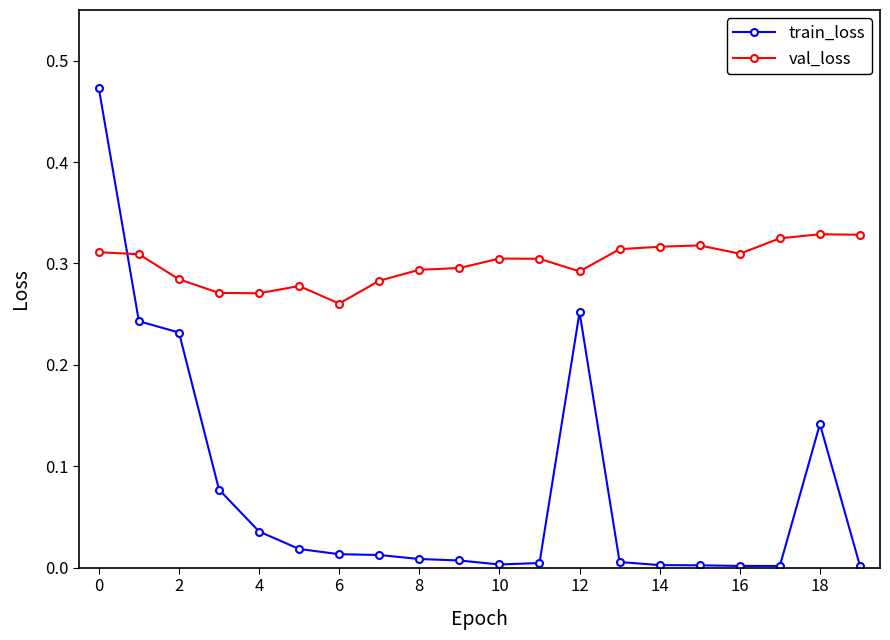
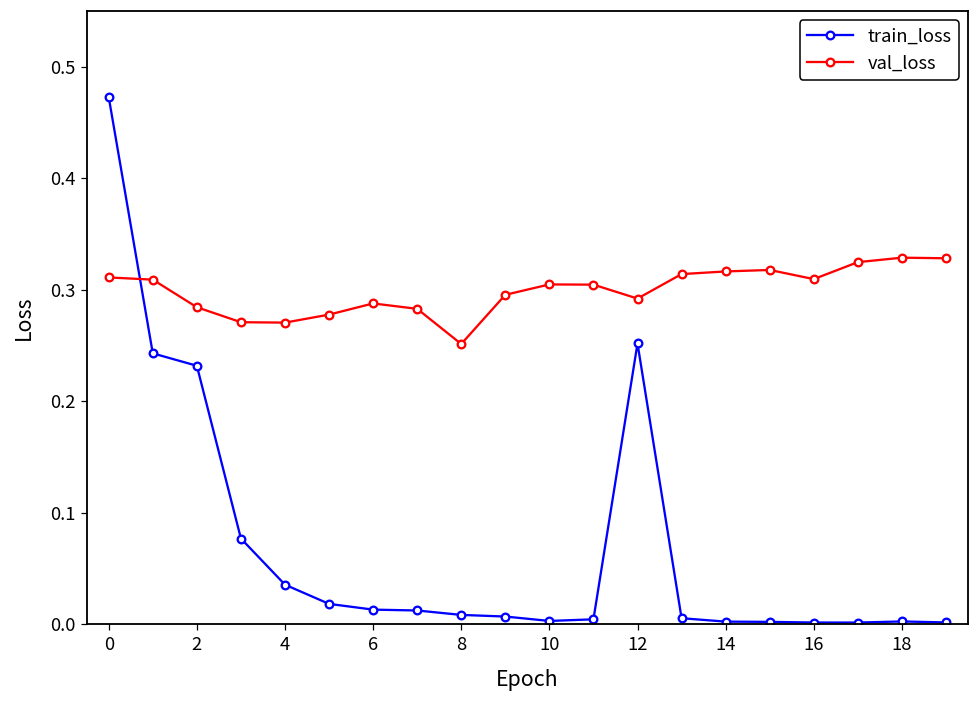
  {
    "train_loss": {
      "0": 0.473,
      "2": 0.232,
      "4": 0.036,
      "6": 0.013,
      "8": 0.009,
      "10": 0.003,
      "12": 0.252,
      "14": 0.003,
      "16": 0.002,
-     "18": 0.142
+     "18": 0.003
    },
    "val_loss": {
      "0": 0.311,
      "2": 0.284,
      "4": 0.271,
-     "6": 0.260,
-     "8": 0.294,
+     "6": 0.288,
+     "8": 0.251,
      "10": 0.305,
      "12": 0.292,
      "14": 0.317,
      "16": 0.310,
      "18": 0.329
    }
  }
